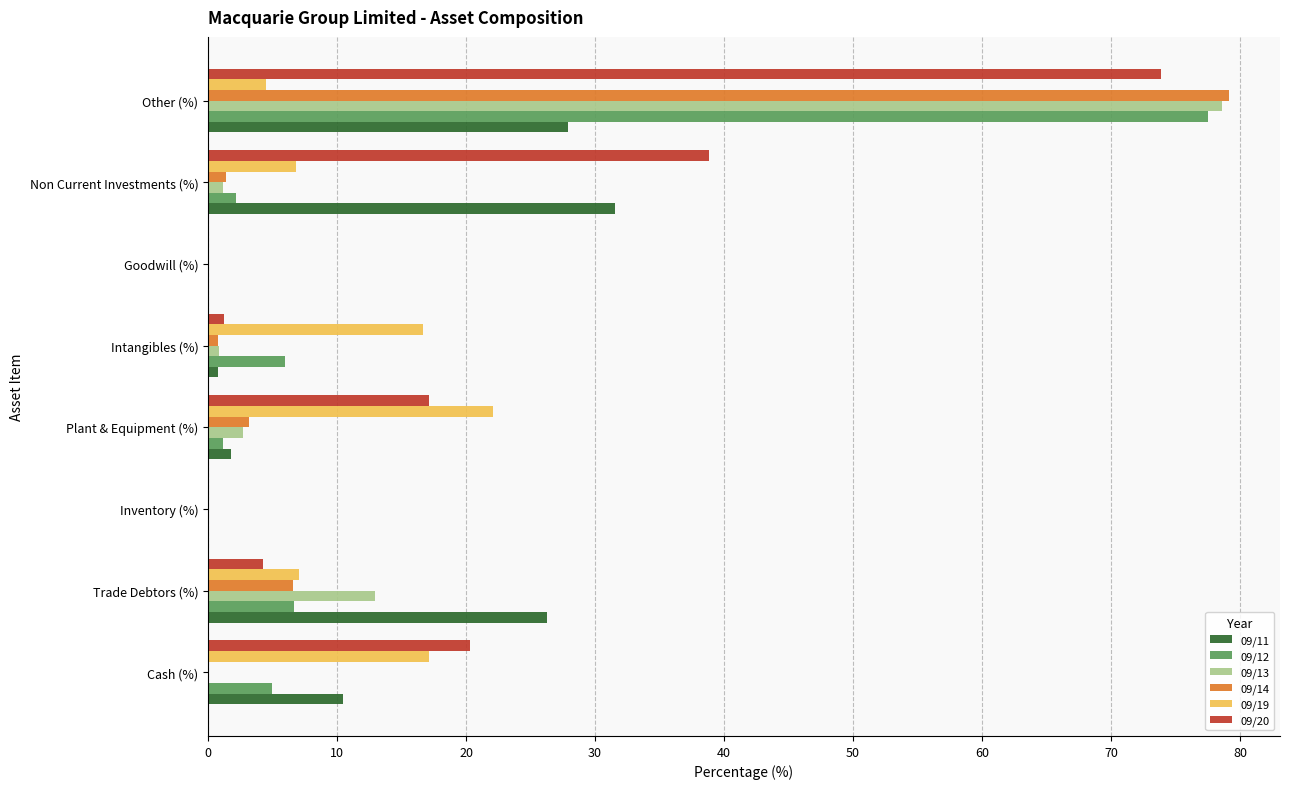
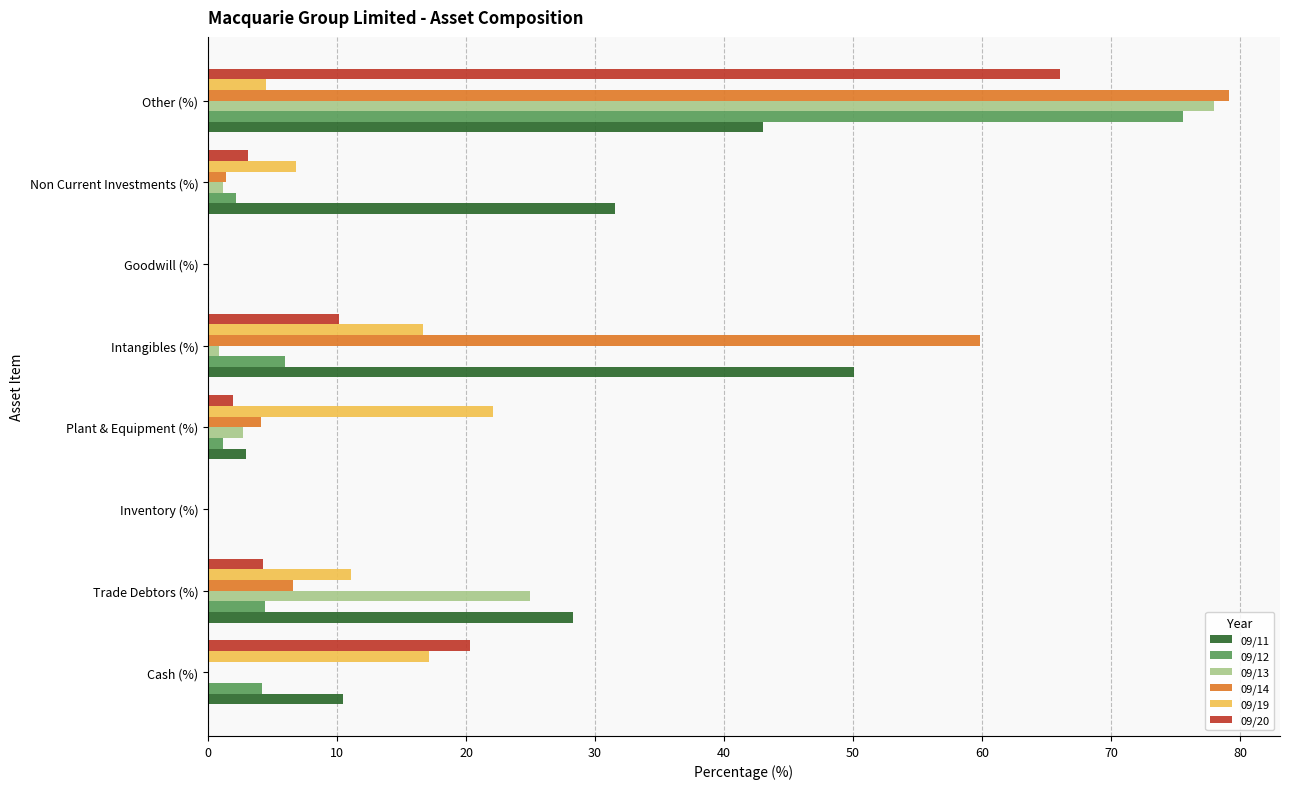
  {
    "09/11": {
-     "Other (%)": 27.9,
+     "Other (%)": 43.0,
      "Non Current Investments (%)": 31.6,
      "Goodwill (%)": 0.0,
-     "Intangibles (%)": 0.8,
-     "Plant & Equipment (%)": 1.8,
+     "Intangibles (%)": 50.1,
+     "Plant & Equipment (%)": 2.9,
      "Inventory (%)": 0.0,
-     "Trade Debtors (%)": 26.2,
+     "Trade Debtors (%)": 28.3,
      "Cash (%)": 10.4
    },
    "09/12": {
-     "Other (%)": 77.5,
+     "Other (%)": 75.6,
      "Non Current Investments (%)": 2.2,
      "Goodwill (%)": 0.0,
      "Intangibles (%)": 6.0,
      "Plant & Equipment (%)": 1.2,
      "Inventory (%)": 0.0,
-     "Trade Debtors (%)": 6.7,
-     "Cash (%)": 4.9
+     "Trade Debtors (%)": 4.4,
+     "Cash (%)": 4.2
    },
    "09/13": {
-     "Other (%)": 78.6,
+     "Other (%)": 78.0,
      "Non Current Investments (%)": 1.2,
      "Goodwill (%)": 0.0,
      "Intangibles (%)": 0.8,
      "Plant & Equipment (%)": 2.7,
      "Inventory (%)": 0.0,
-     "Trade Debtors (%)": 12.9,
+     "Trade Debtors (%)": 25.0,
      "Cash (%)": 0.0
    },
    "09/14": {
      "Other (%)": 79.1,
      "Non Current Investments (%)": 1.4,
      "Goodwill (%)": 0.0,
-     "Intangibles (%)": 0.8,
-     "Plant & Equipment (%)": 3.1,
+     "Intangibles (%)": 59.9,
+     "Plant & Equipment (%)": 4.1,
      "Inventory (%)": 0.0,
      "Trade Debtors (%)": 6.6,
      "Cash (%)": 0.0
    },
    "09/19": {
      "Other (%)": 4.5,
      "Non Current Investments (%)": 6.8,
      "Goodwill (%)": 0.0,
      "Intangibles (%)": 16.7,
      "Plant & Equipment (%)": 22.1,
      "Inventory (%)": 0.0,
-     "Trade Debtors (%)": 7.1,
+     "Trade Debtors (%)": 11.1,
      "Cash (%)": 17.1
    },
    "09/20": {
-     "Other (%)": 73.9,
-     "Non Current Investments (%)": 38.8,
+     "Other (%)": 66.0,
+     "Non Current Investments (%)": 3.1,
      "Goodwill (%)": 0.0,
-     "Intangibles (%)": 1.2,
-     "Plant & Equipment (%)": 17.2,
+     "Intangibles (%)": 10.2,
+     "Plant & Equipment (%)": 2.0,
      "Inventory (%)": 0.0,
      "Trade Debtors (%)": 4.2,
      "Cash (%)": 20.3
    }
  }
